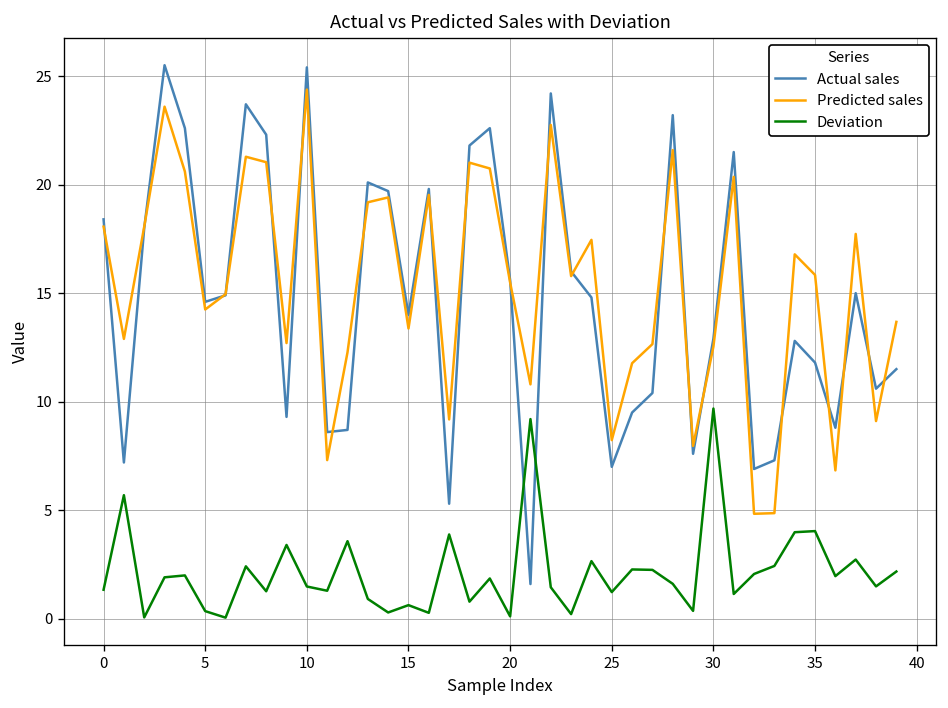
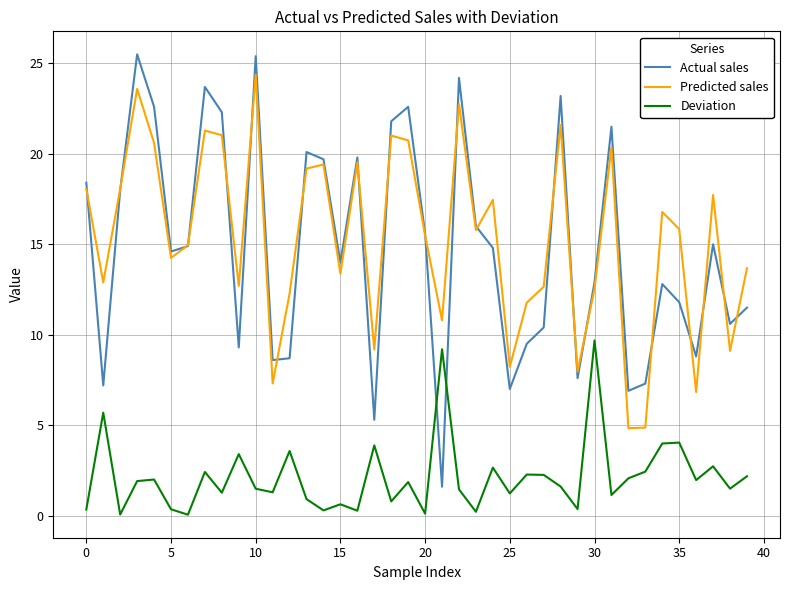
  {
    "Actual sales": {
      "0": 18.4,
      "5": 14.6,
      "10": 25.4,
      "15": 14.0,
      "25": 7.0,
      "30": 12.9,
      "35": 11.8
    },
    "Predicted sales": {
      "0": 18.1,
      "5": 14.2,
      "10": 24.4,
      "15": 13.4,
      "25": 8.2,
      "30": 12.5,
      "35": 15.8
    },
    "Deviation": {
-     "0": 1.3,
+     "0": 0.3,
      "5": 0.4,
      "10": 1.5,
      "15": 0.6,
      "20": 0.1,
      "25": 1.2,
      "30": 9.7,
      "35": 4.0
    }
  }
